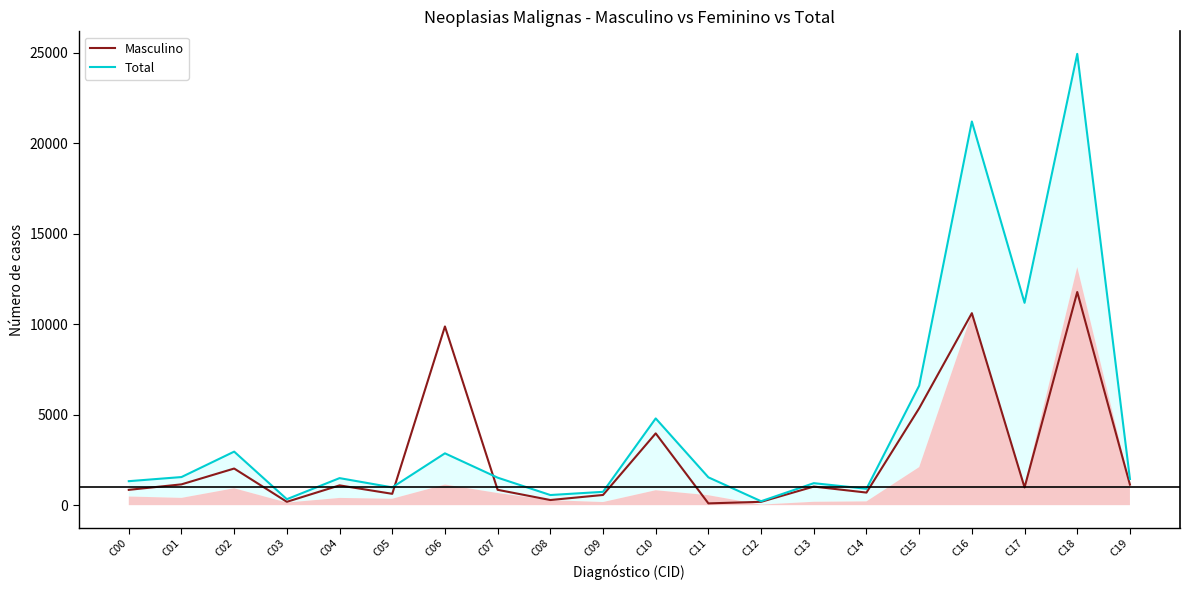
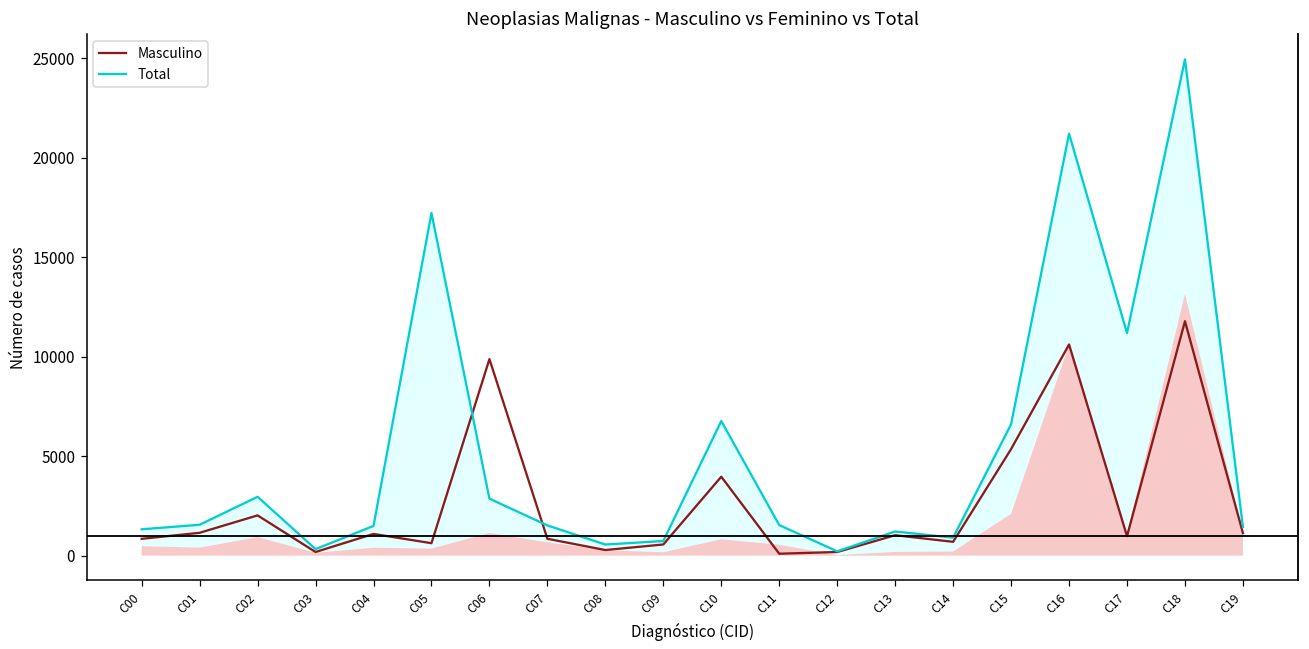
  {
    "Masculino": {
      "C00": 800,
      "C01": 1200,
      "C02": 2000,
      "C04": 1100,
      "C05": 600,
      "C06": 9900,
      "C07": 800,
      "C09": 600,
      "C10": 4000,
      "C11": 100,
      "C13": 1000,
      "C14": 700,
      "C15": 5400,
      "C18": 11800
    },
    "Total": {
      "C00": 1300,
      "C01": 1600,
      "C02": 3000,
      "C03": 300,
      "C04": 1500,
-     "C05": 1000,
+     "C05": 17200,
      "C06": 2900,
      "C07": 1500,
      "C08": 600,
      "C09": 700,
-     "C10": 4800,
+     "C10": 6800,
      "C11": 1500,
      "C13": 1200,
      "C14": 900,
      "C15": 6600,
      "C16": 21200,
      "C17": 11200,
      "C18": 25000,
      "C19": 1400
    }
  }
